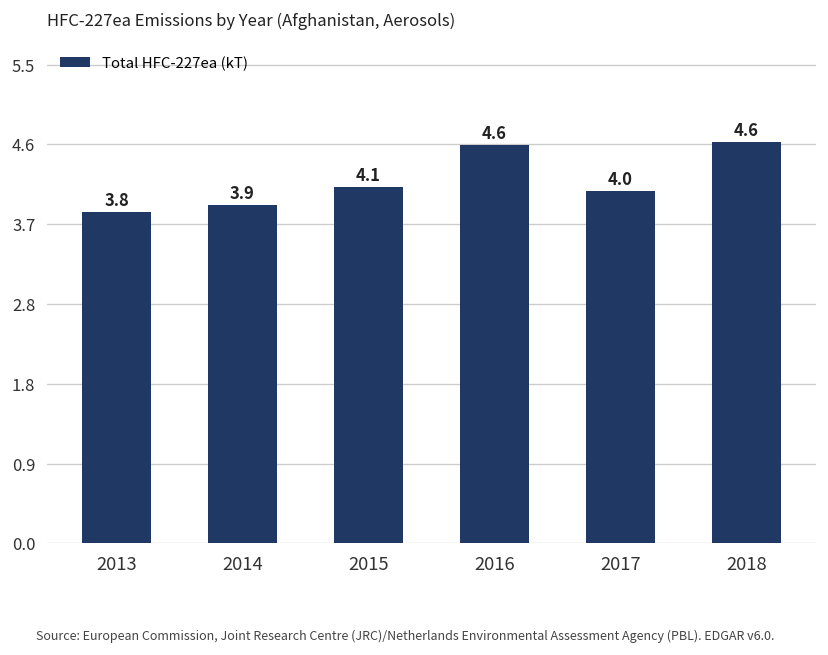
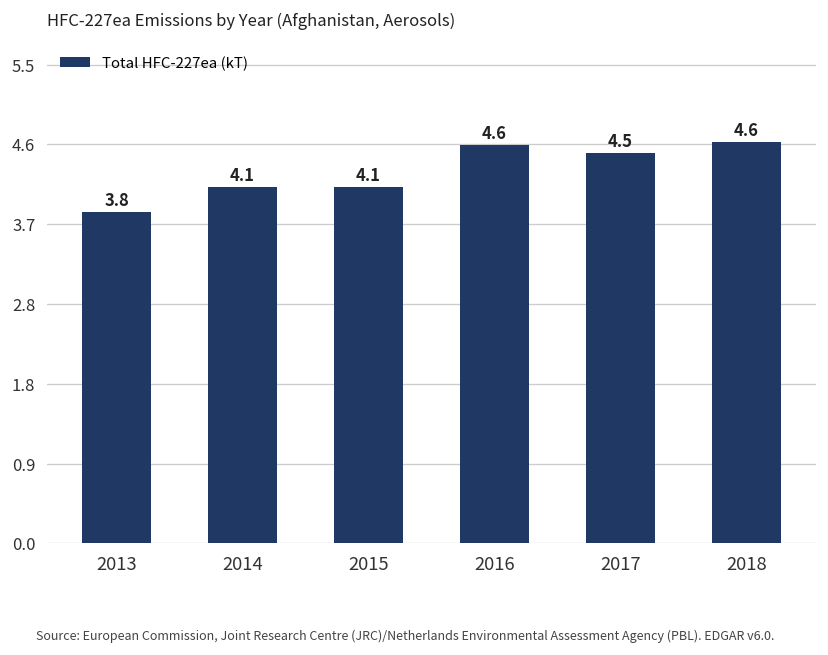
  {
    "2013": 3.8,
-   "2014": 3.9,
+   "2014": 4.1,
    "2015": 4.1,
    "2016": 4.6,
-   "2017": 4.0,
+   "2017": 4.5,
    "2018": 4.6
  }
